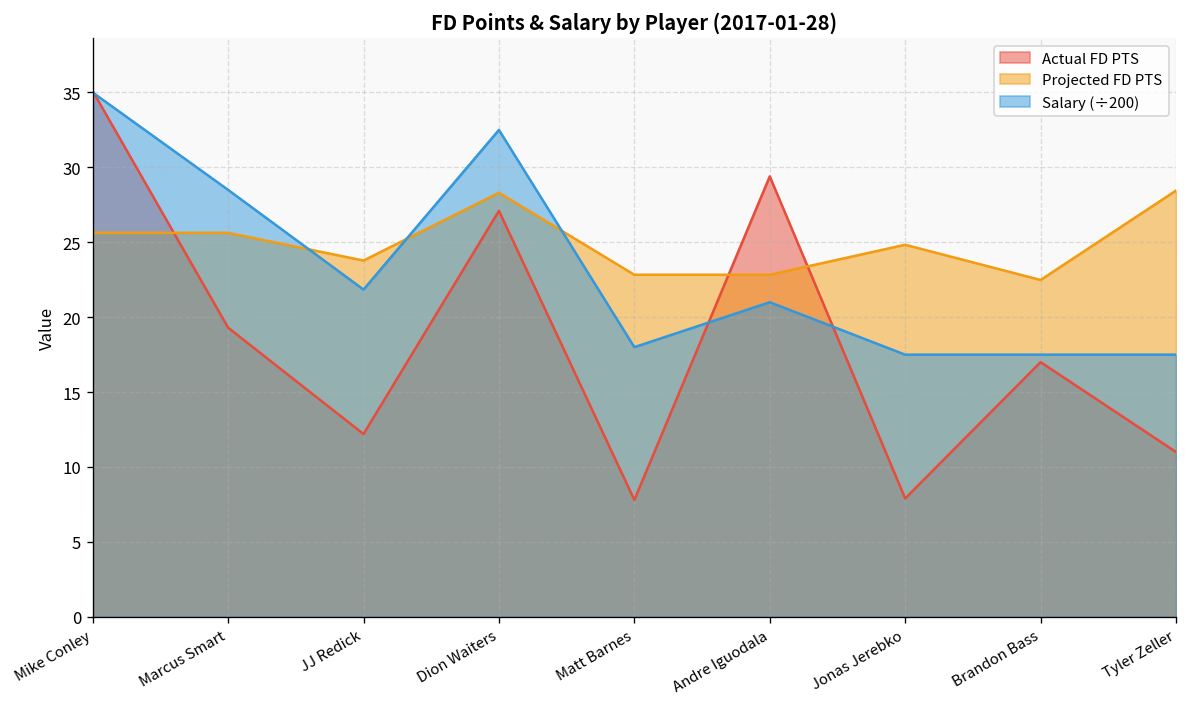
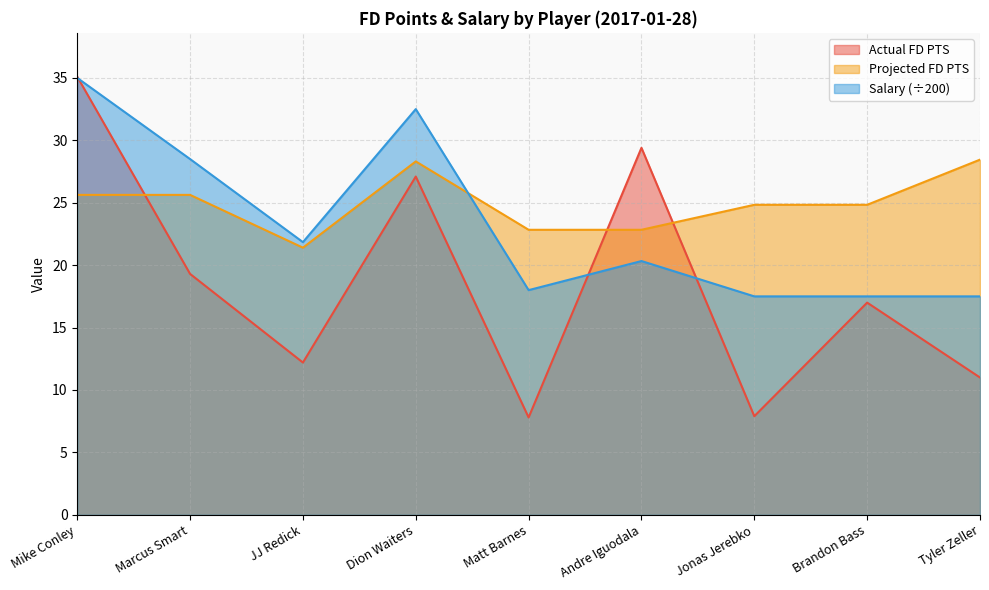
  {
    "Actual FD PTS": {
      "Marcus Smart": 19.3,
      "JJ Redick": 12.2,
      "Dion Waiters": 27.1,
      "Matt Barnes": 7.8,
      "Andre Iguodala": 29.4,
      "Jonas Jerebko": 7.9,
      "Brandon Bass": 17.0,
      "Tyler Zeller": 11.0
    },
    "Projected FD PTS": {
      "Mike Conley": 25.6,
      "Marcus Smart": 25.6,
-     "JJ Redick": 23.8,
+     "JJ Redick": 21.4,
      "Dion Waiters": 28.3,
      "Matt Barnes": 22.8,
      "Andre Iguodala": 22.8,
      "Jonas Jerebko": 24.8,
-     "Brandon Bass": 22.5,
+     "Brandon Bass": 24.8,
      "Tyler Zeller": 28.5
    },
    "Salary (÷200)": {
      "Marcus Smart": 28.5,
      "JJ Redick": 21.8,
      "Dion Waiters": 32.5,
      "Matt Barnes": 18.0,
-     "Andre Iguodala": 21.0,
+     "Andre Iguodala": 20.3,
      "Jonas Jerebko": 17.5,
      "Brandon Bass": 17.5,
      "Tyler Zeller": 17.5
    }
  }
